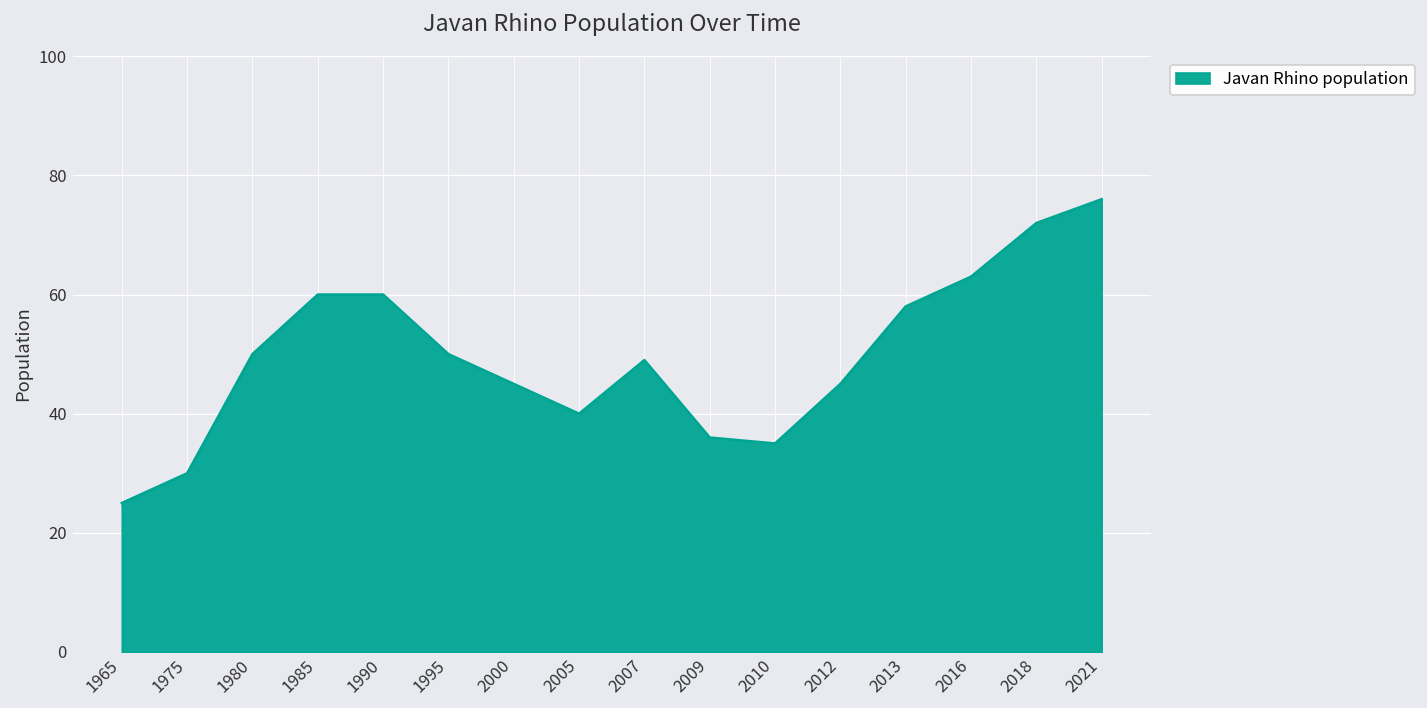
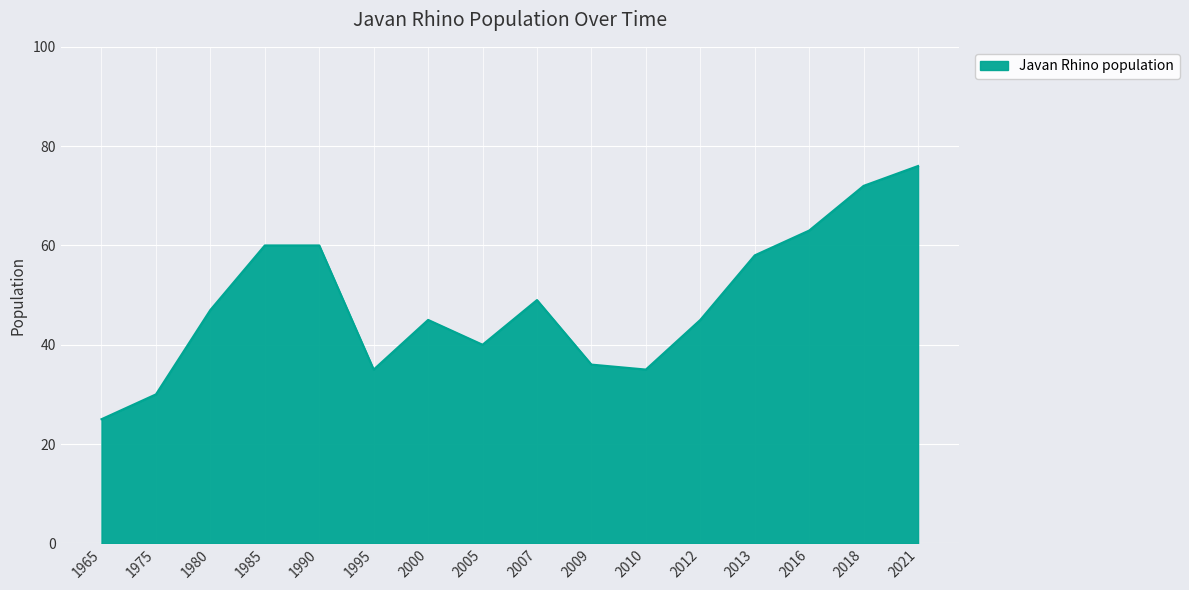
  {
    "1965": 25,
    "1975": 30,
-   "1980": 50,
+   "1980": 47,
    "1985": 60,
    "1990": 60,
-   "1995": 50,
+   "1995": 35,
    "2000": 45,
    "2005": 40,
    "2007": 49,
    "2009": 36,
    "2010": 35,
    "2012": 45,
    "2013": 58,
    "2016": 63,
    "2018": 72,
    "2021": 76
  }
